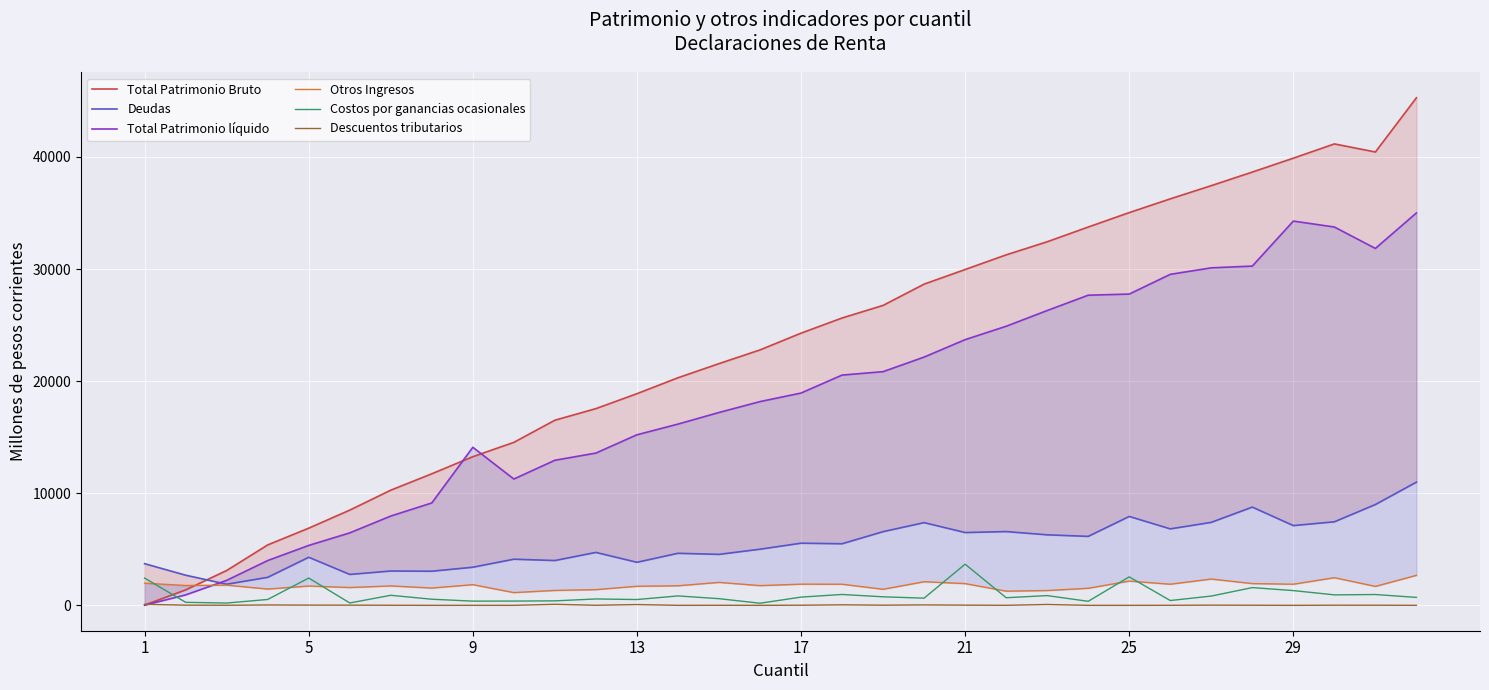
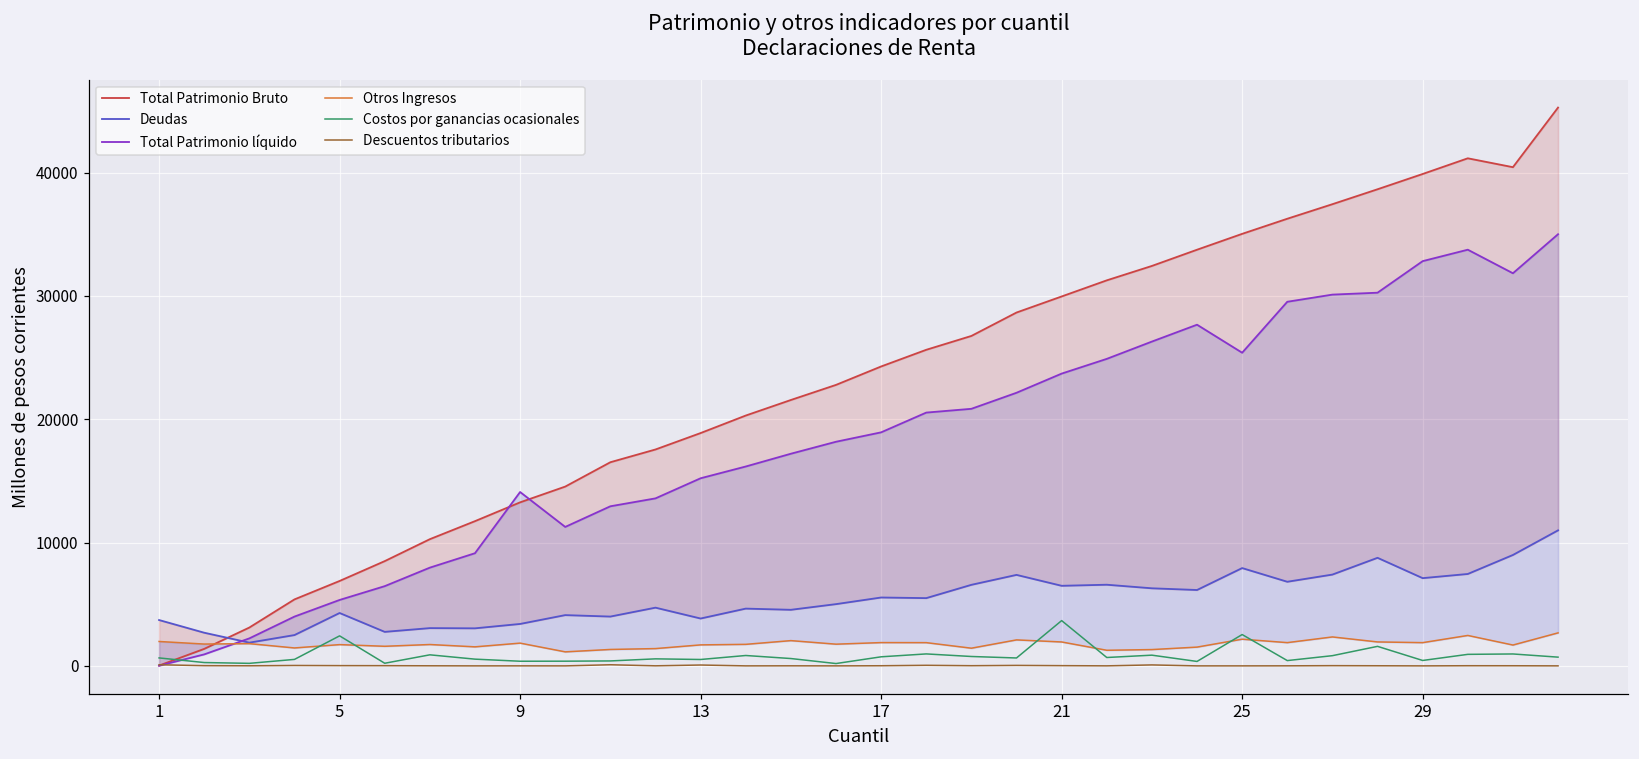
  {
    "Total Patrimonio líquido": {
-     "25": 27800,
-     "29": 34300
+     "25": 25400,
+     "29": 32800
    },
    "Costos por ganancias ocasionales": {
-     "1": 2400,
+     "1": 600,
      "5": 2400,
      "9": 400,
      "13": 500,
      "17": 700,
      "21": 3700,
      "25": 2500,
-     "29": 1300
+     "29": 400
    },
    "Descuentos tributarios": {
      "5": 0,
      "9": 0,
      "13": 100,
      "17": 0,
      "21": 0,
      "25": 0,
      "29": 0
    }
  }
